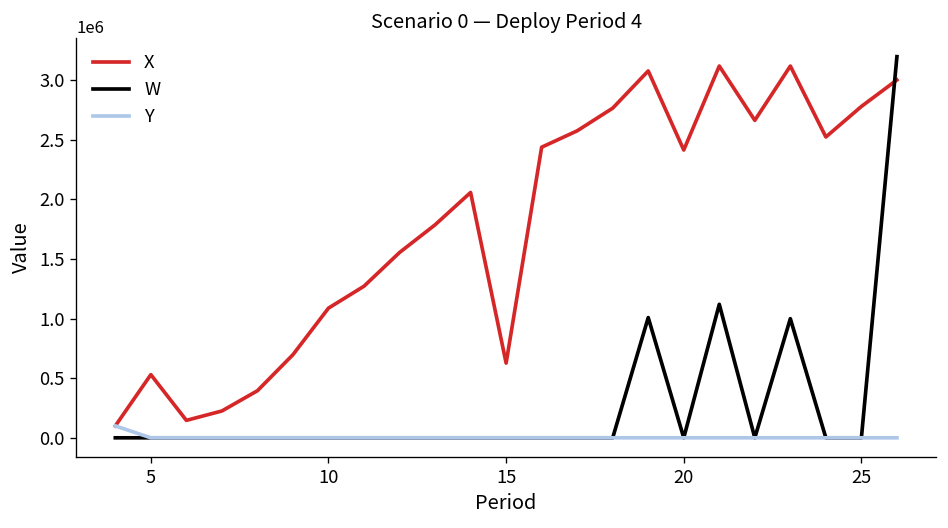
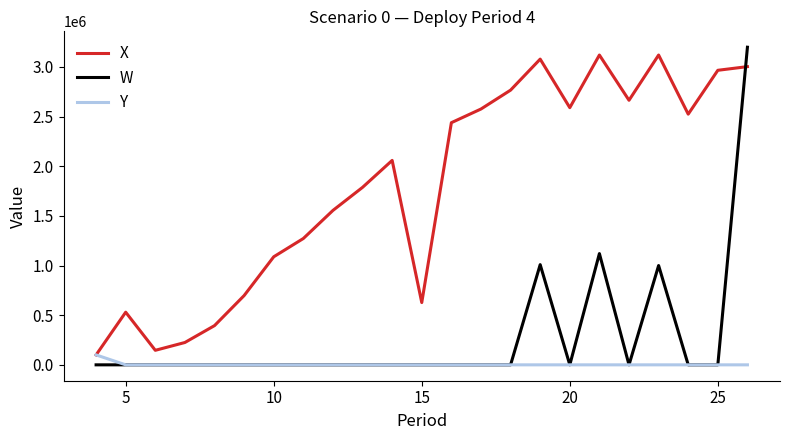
  {
    "X": {
      "5": 500000,
      "10": 1100000,
      "15": 600000,
-     "20": 2400000,
-     "25": 2800000
+     "20": 2600000,
+     "25": 3000000
    }
  }
